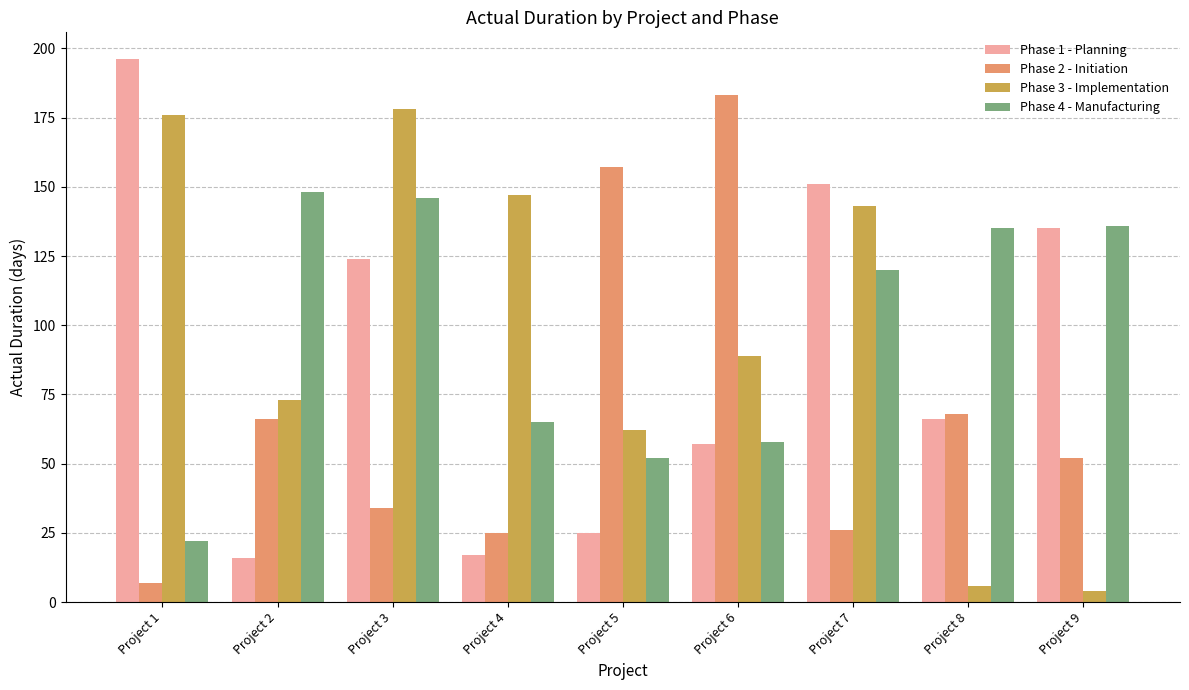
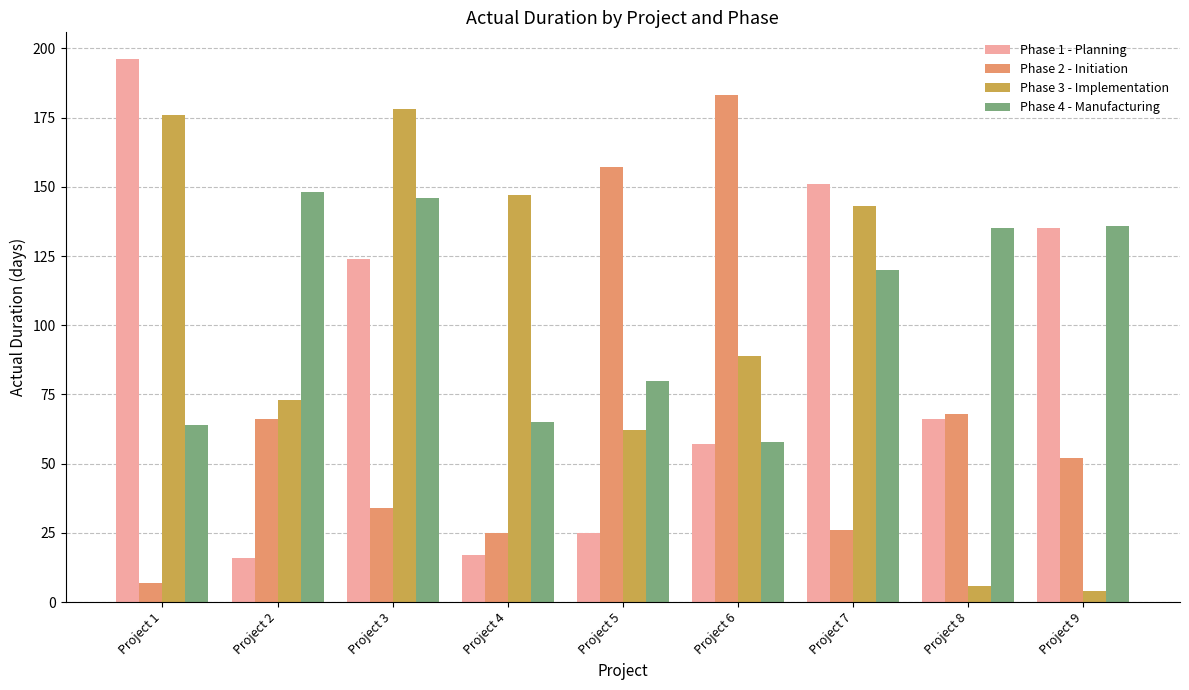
  {
    "Phase 4 - Manufacturing": {
-     "Project 1": 22,
+     "Project 1": 64,
      "Project 2": 148,
      "Project 3": 146,
      "Project 4": 65,
-     "Project 5": 52,
+     "Project 5": 80,
      "Project 6": 58,
      "Project 7": 120,
      "Project 8": 135,
      "Project 9": 136
    }
  }
